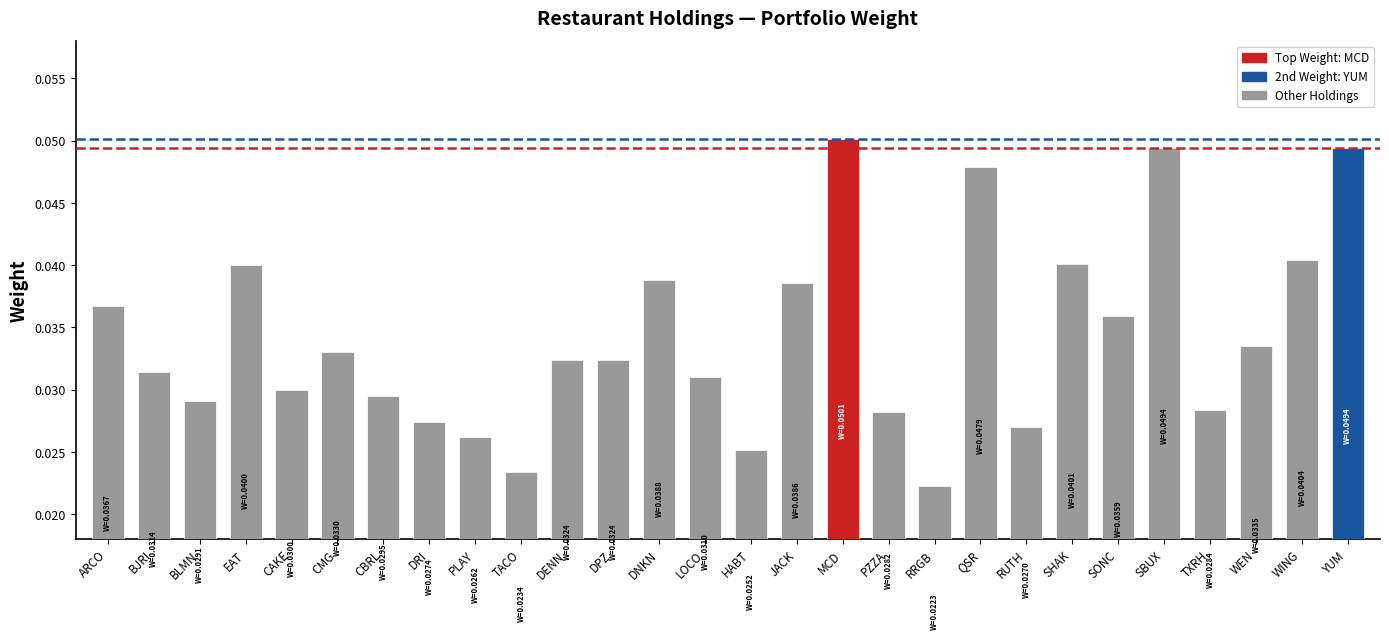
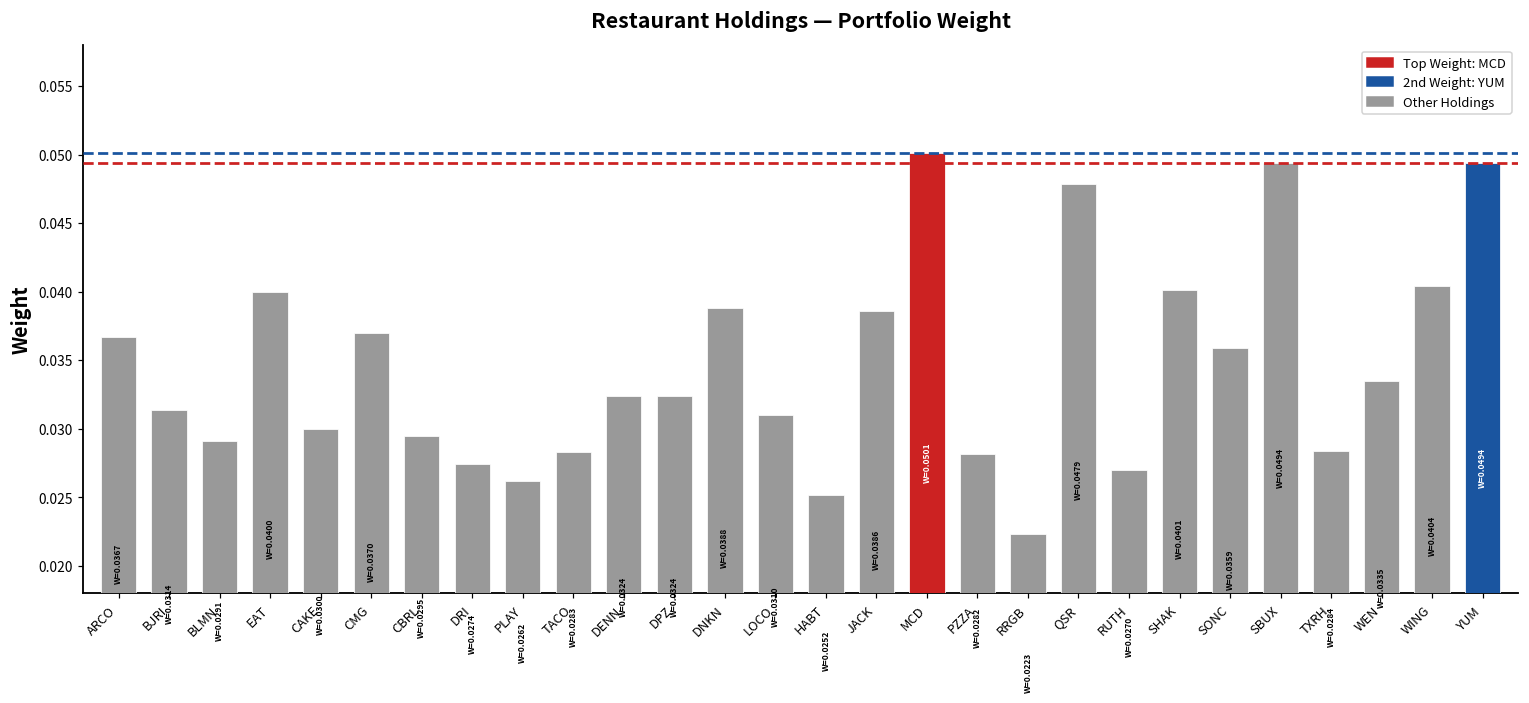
  {
    "ARCO": 0.0367,
    "BJRI": 0.0314,
    "BLMN": 0.0291,
    "EAT": 0.0400,
    "CAKE": 0.0300,
-   "CMG": 0.0330,
+   "CMG": 0.0370,
    "CBRL": 0.0295,
    "DRI": 0.0274,
    "PLAY": 0.0262,
-   "TACO": 0.0234,
+   "TACO": 0.0283,
    "DENN": 0.0324,
    "DPZ": 0.0324,
    "DNKN": 0.0388,
    "LOCO": 0.0310,
    "HABT": 0.0252,
    "JACK": 0.0386,
    "MCD": 0.0501,
    "PZZA": 0.0282,
    "RRGB": 0.0223,
    "QSR": 0.0479,
    "RUTH": 0.0270,
    "SHAK": 0.0401,
    "SONC": 0.0359,
    "SBUX": 0.0494,
    "TXRH": 0.0284,
    "WEN": 0.0335,
    "WING": 0.0404,
    "YUM": 0.0494
  }
